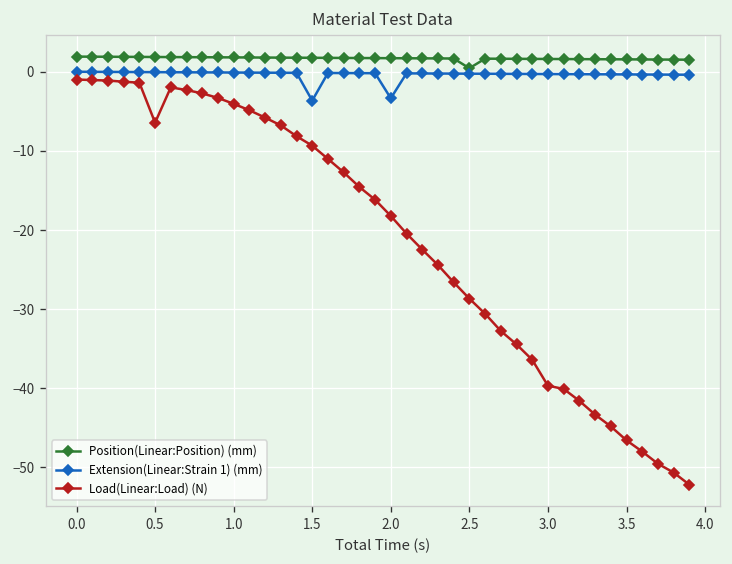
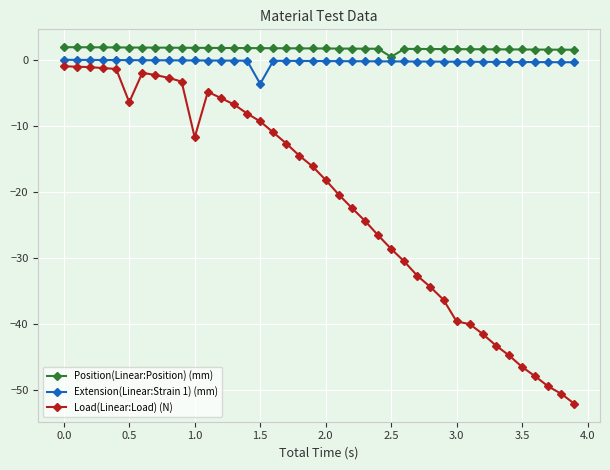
  {
    "Position(Linear:Position) (mm)": {
      "0.0": 2,
      "0.5": 2,
      "1.0": 2,
      "1.5": 2,
      "2.0": 2,
      "2.5": 0,
      "3.0": 2,
      "3.5": 2
    },
    "Extension(Linear:Strain 1) (mm)": {
      "0.0": 0,
      "0.5": 0,
      "1.0": 0,
      "1.5": -4,
-     "2.0": -3,
+     "2.0": 0,
      "2.5": 0,
      "3.0": 0,
      "3.5": 0
    },
    "Load(Linear:Load) (N)": {
      "0.0": -1,
      "0.5": -6,
-     "1.0": -4,
+     "1.0": -12,
      "1.5": -9,
      "2.0": -18,
      "2.5": -29,
      "3.0": -40,
      "3.5": -47
    }
  }
